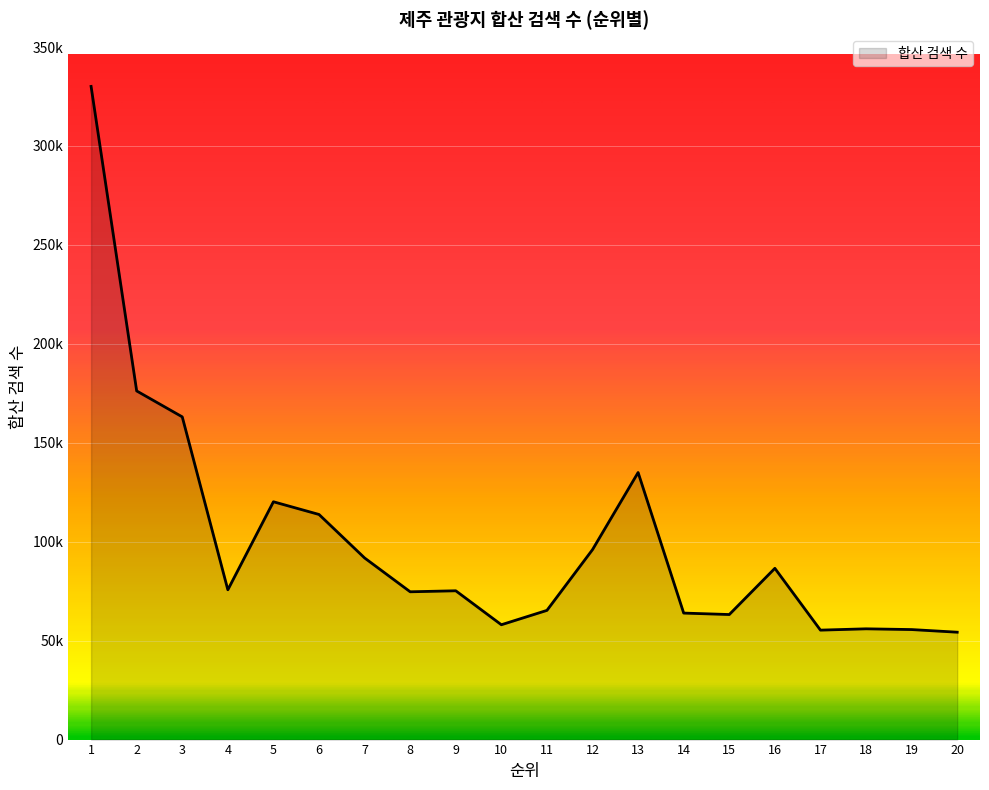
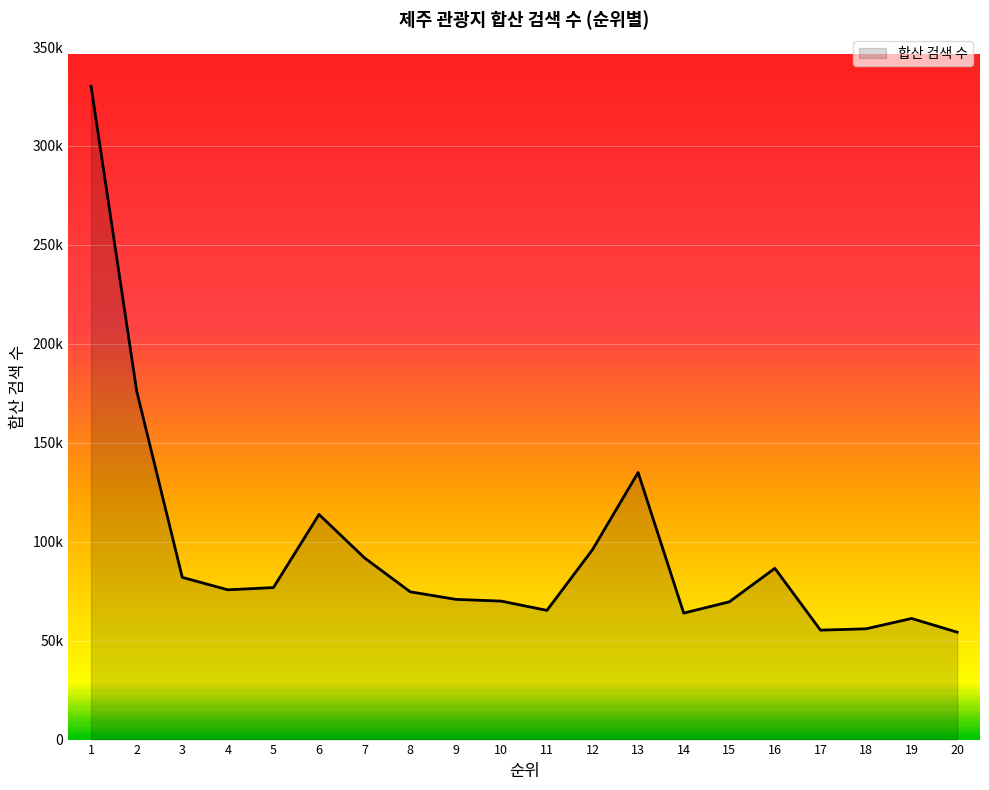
  {
    "1": 330000,
    "2": 176000,
-   "3": 163000,
+   "3": 82000,
    "4": 76000,
-   "5": 120000,
+   "5": 77000,
    "6": 114000,
    "7": 92000,
    "8": 75000,
-   "9": 75000,
-   "10": 58000,
+   "9": 71000,
+   "10": 70000,
    "11": 65000,
    "12": 96000,
    "13": 135000,
    "14": 64000,
-   "15": 63000,
+   "15": 70000,
    "16": 87000,
    "17": 55000,
    "18": 56000,
-   "19": 56000,
+   "19": 61000,
    "20": 54000
  }
